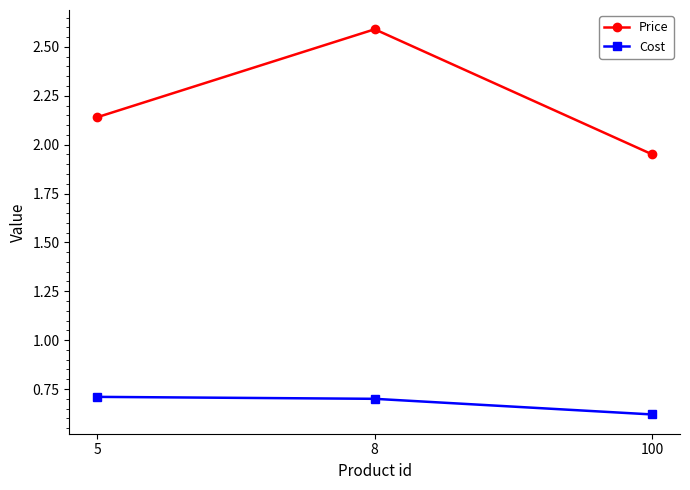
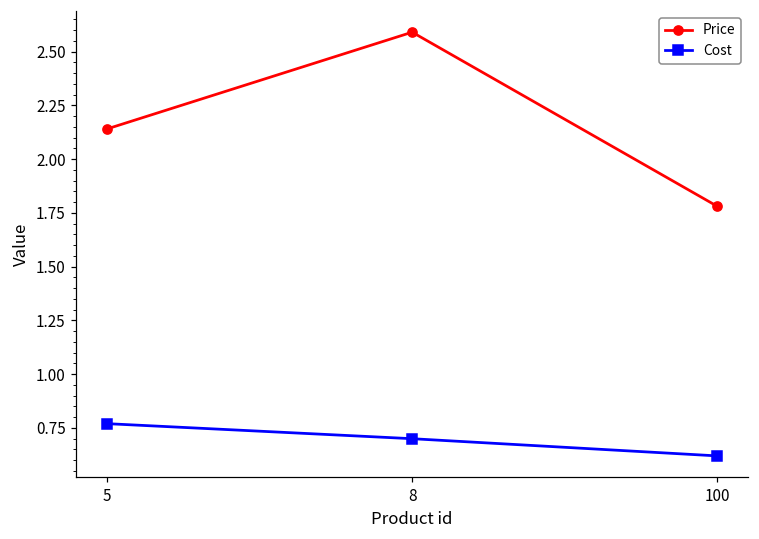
  {
    "Price": {
      "5": 2.14,
      "8": 2.59,
-     "100": 1.95
+     "100": 1.78
    },
    "Cost": {
-     "5": 0.71,
+     "5": 0.77,
      "8": 0.70,
      "100": 0.62
    }
  }
